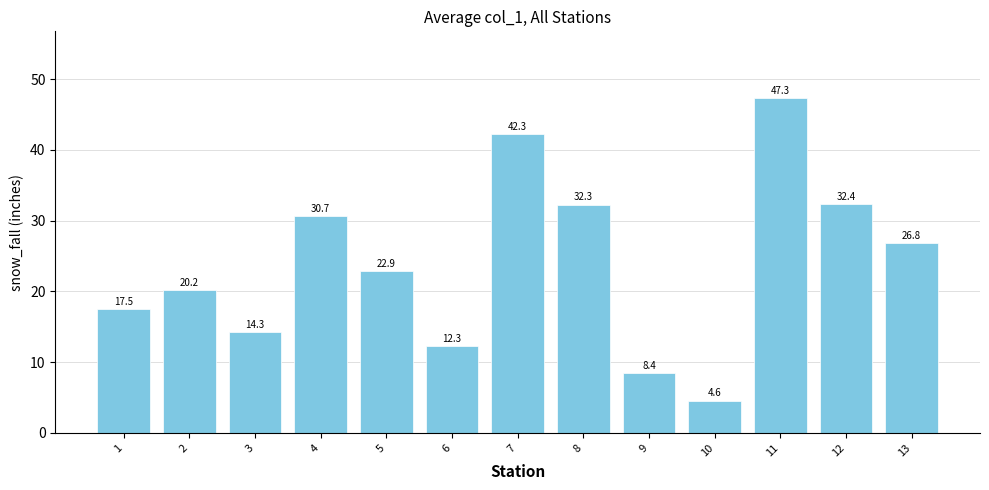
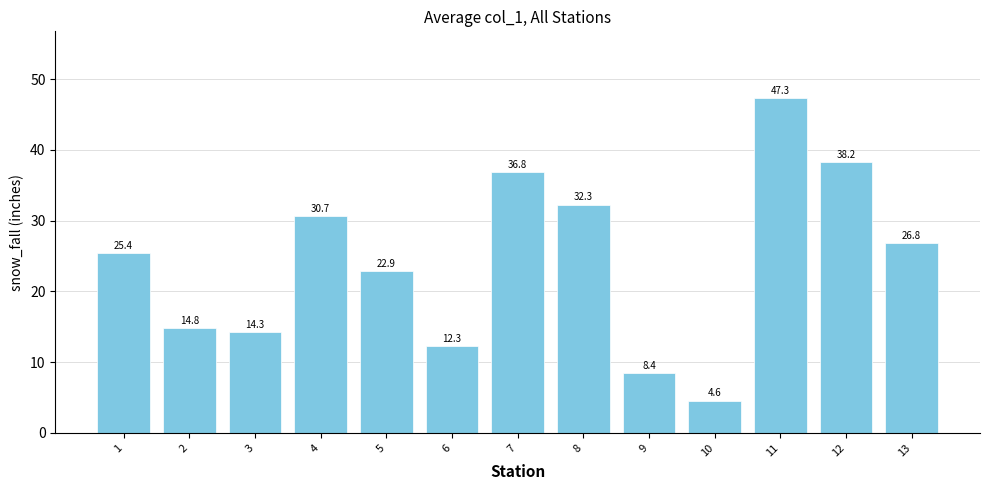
  {
-   "1": 17.5,
-   "2": 20.2,
+   "1": 25.4,
+   "2": 14.8,
    "3": 14.3,
    "4": 30.7,
    "5": 22.9,
    "6": 12.3,
-   "7": 42.3,
+   "7": 36.8,
    "8": 32.3,
    "9": 8.4,
    "10": 4.6,
    "11": 47.3,
-   "12": 32.4,
+   "12": 38.2,
    "13": 26.8
  }
